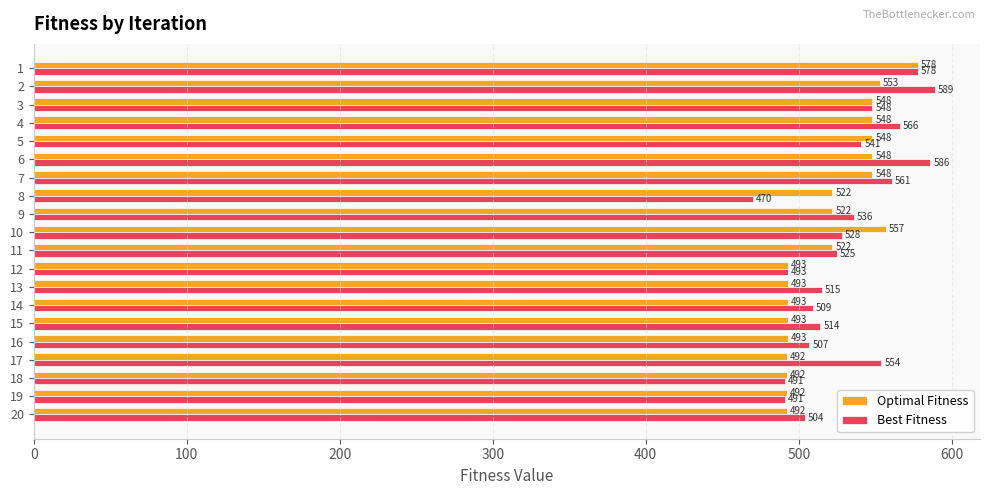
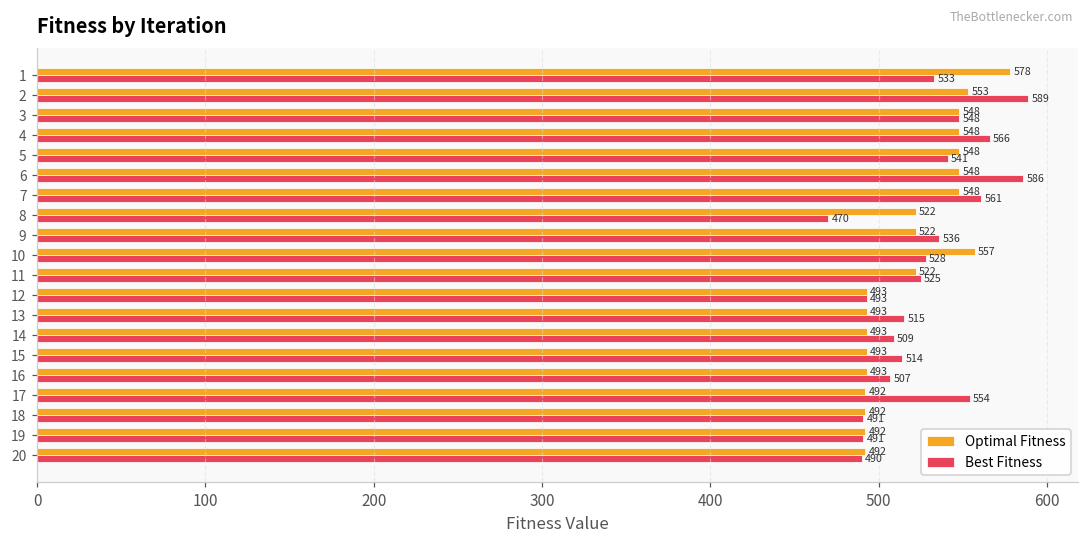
  {
    "Optimal Fitness": {
      "2": 553,
      "4": 548,
      "5": 548,
      "6": 548,
      "7": 548,
      "8": 522,
      "9": 522,
      "10": 557,
      "13": 493,
      "14": 493,
      "15": 493,
      "16": 493,
      "17": 492,
      "20": 492
    },
    "Best Fitness": {
-     "1": 578,
+     "1": 533,
      "2": 589,
      "4": 566,
      "5": 541,
      "6": 586,
      "7": 561,
      "8": 470,
      "9": 536,
      "10": 528,
      "13": 515,
      "14": 509,
      "15": 514,
      "16": 507,
      "17": 554,
-     "20": 504
+     "20": 490
    }
  }
